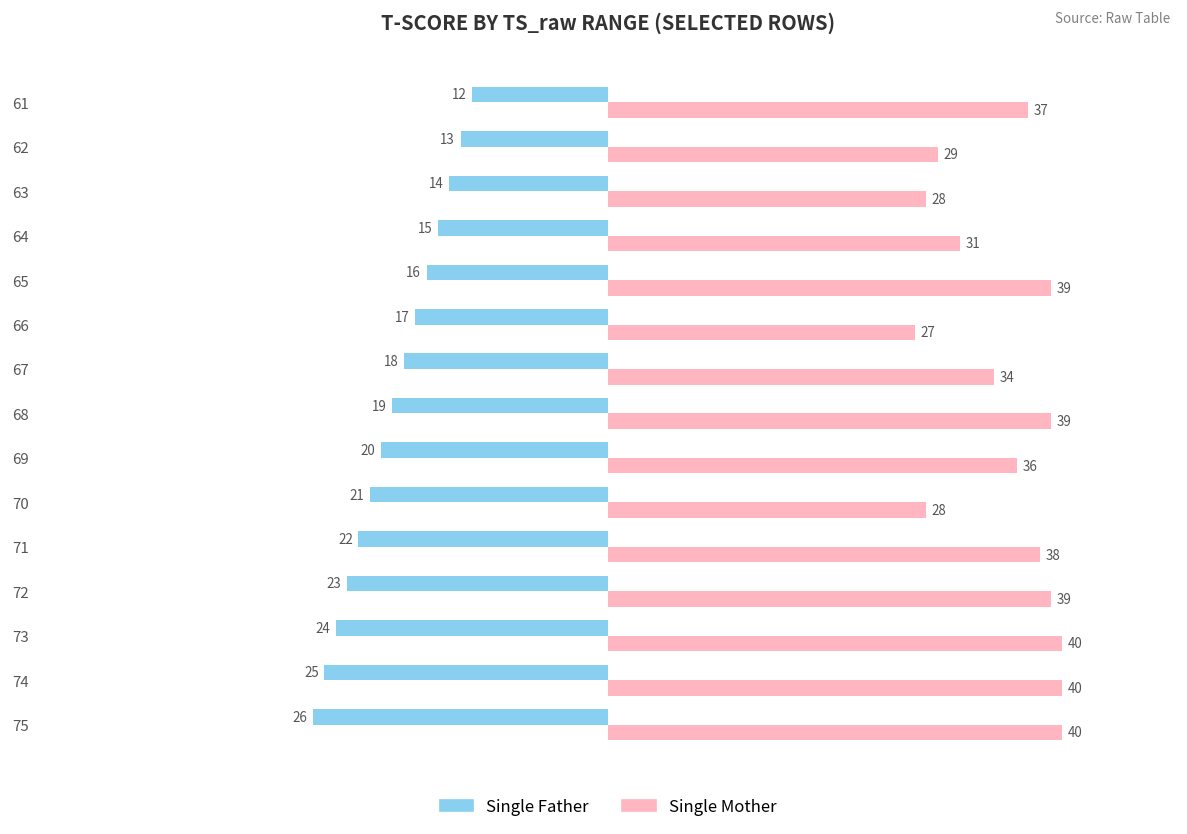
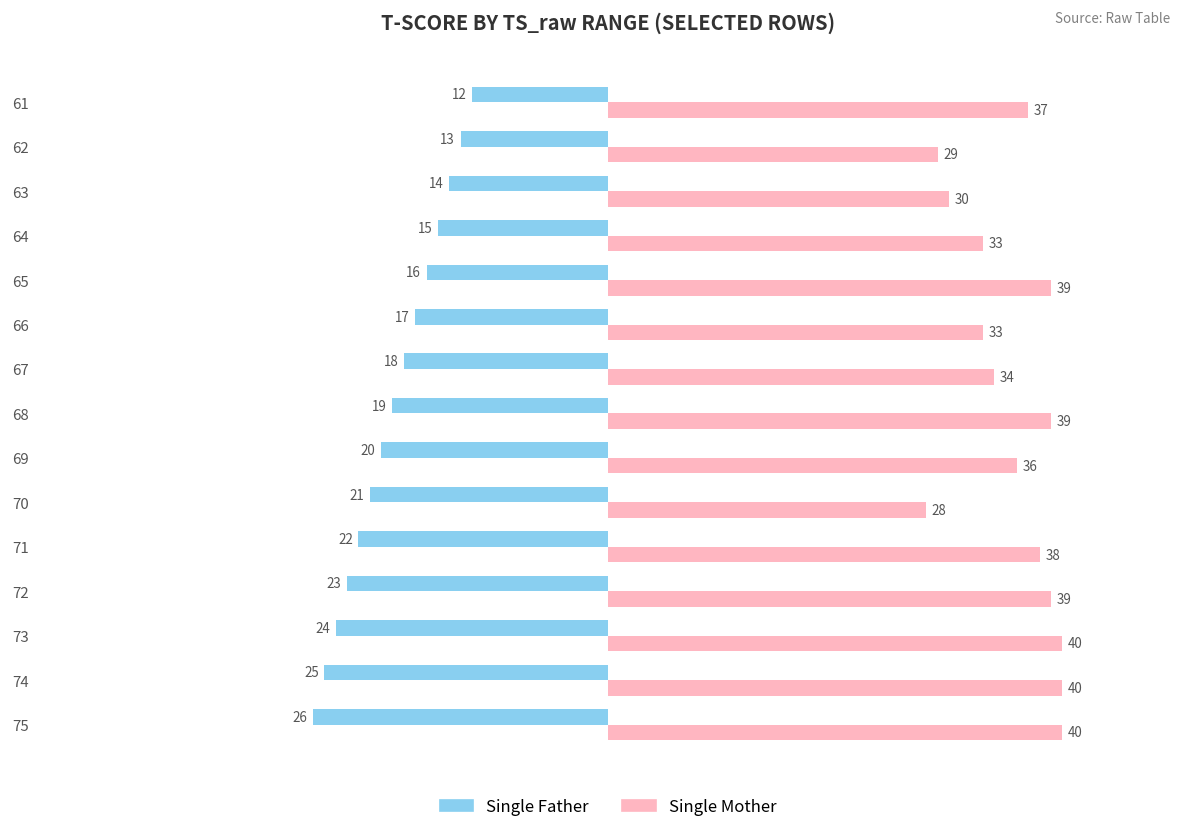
  {
    "Single Mother": {
      "61": 37,
      "62": 29,
-     "63": 28,
-     "64": 31,
+     "63": 30,
+     "64": 33,
      "65": 39,
-     "66": 27,
+     "66": 33,
      "67": 34,
      "68": 39,
      "69": 36,
      "70": 28,
      "71": 38,
      "72": 39,
      "73": 40,
      "74": 40,
      "75": 40
    }
  }
